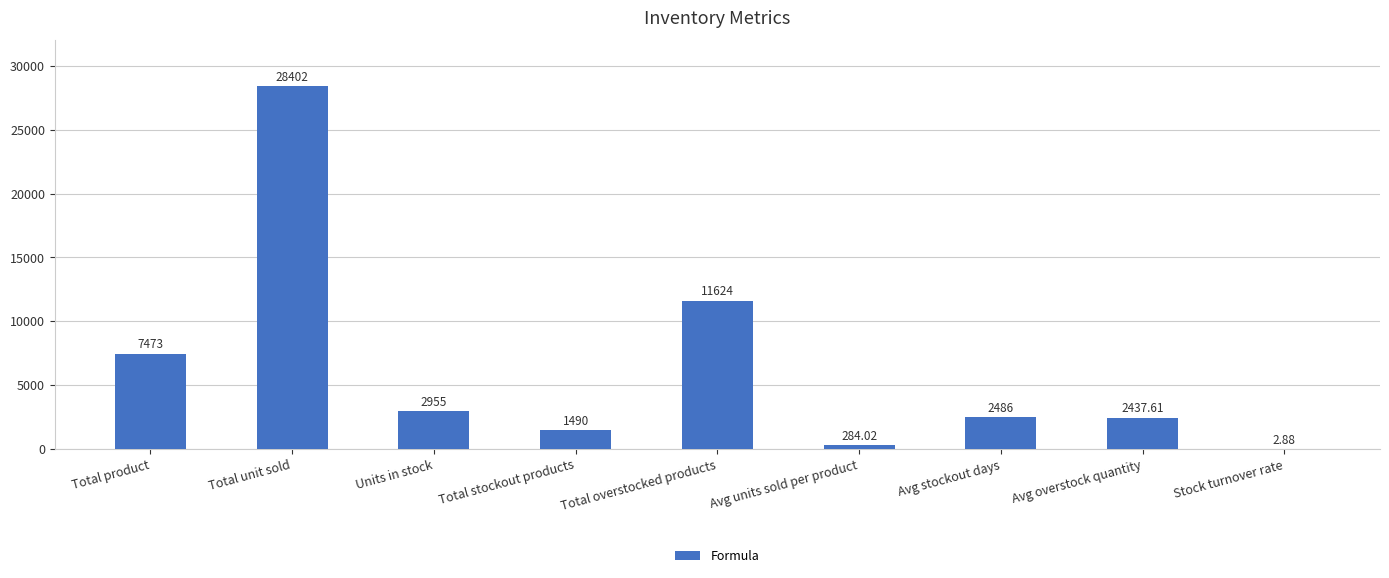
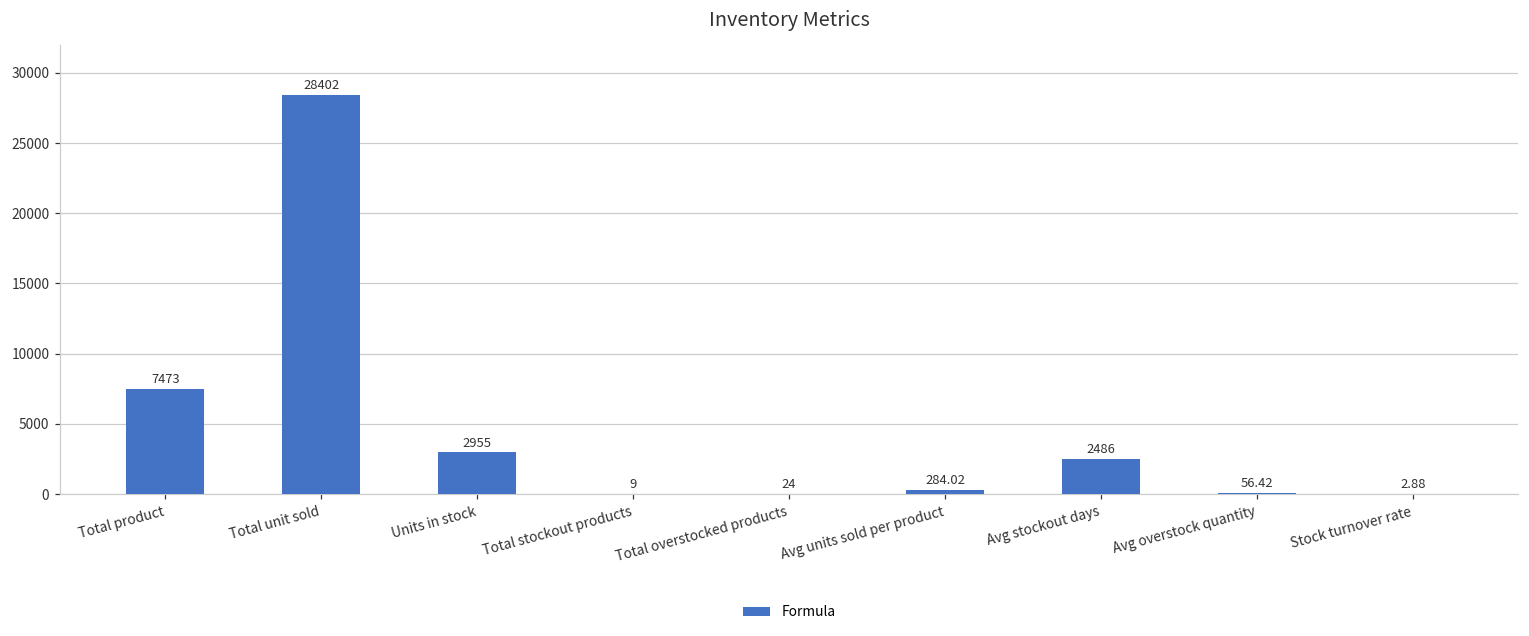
  {
    "Total product": 7473,
    "Total unit sold": 28402,
    "Units in stock": 2955,
-   "Total stockout products": 1490,
-   "Total overstocked products": 11624,
+   "Total stockout products": 9,
+   "Total overstocked products": 24,
    "Avg units sold per product": 284.02,
    "Avg stockout days": 2486,
-   "Avg overstock quantity": 2437.61,
+   "Avg overstock quantity": 56.42,
    "Stock turnover rate": 2.88
  }
